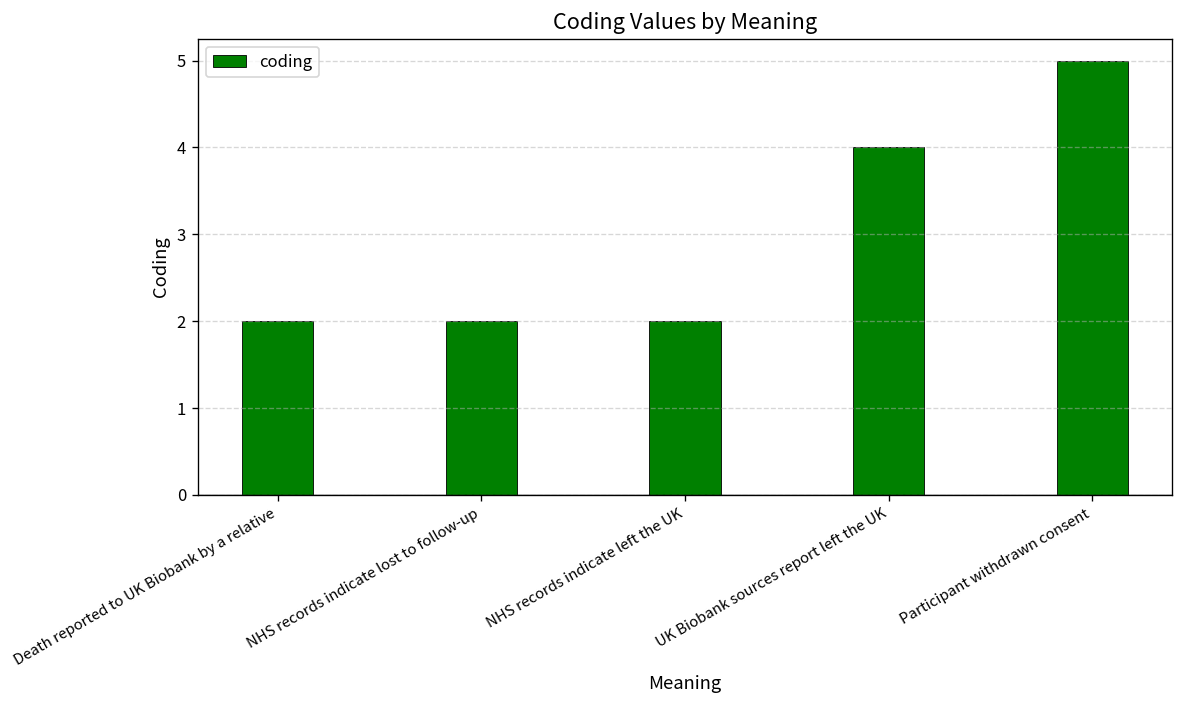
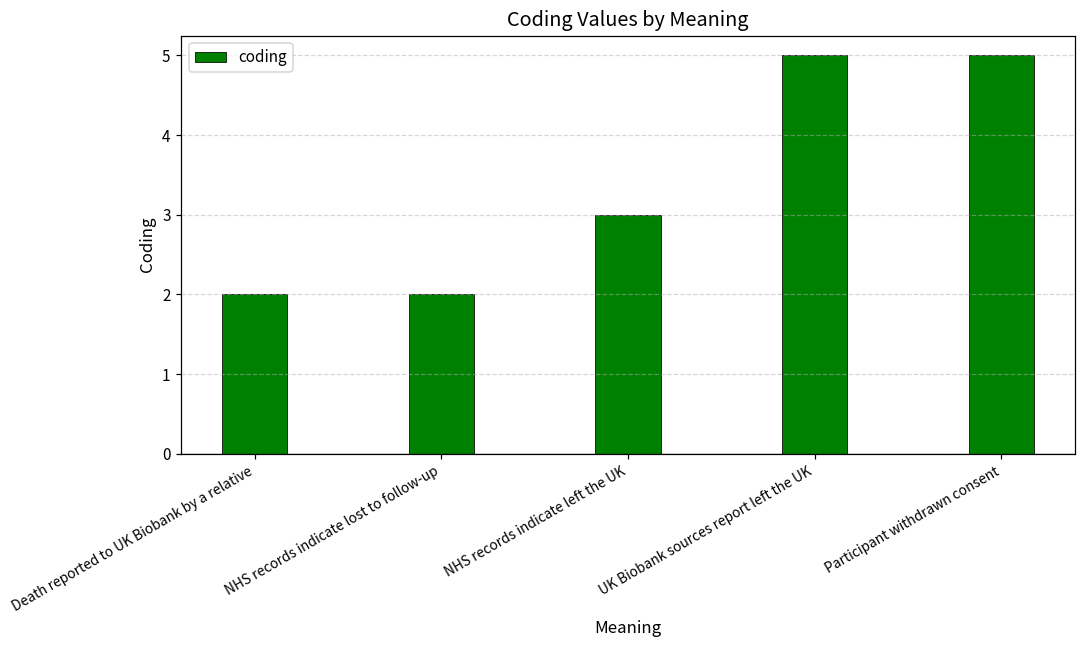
  {
    "Death reported to UK Biobank by a relative": 2,
    "NHS records indicate lost to follow-up": 2,
-   "NHS records indicate left the UK": 2,
-   "UK Biobank sources report left the UK": 4,
+   "NHS records indicate left the UK": 3,
+   "UK Biobank sources report left the UK": 5,
    "Participant withdrawn consent": 5
  }
